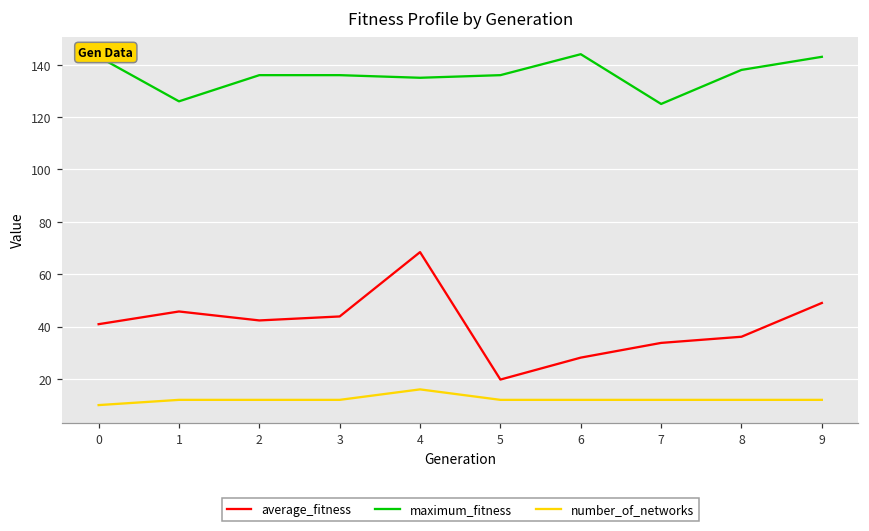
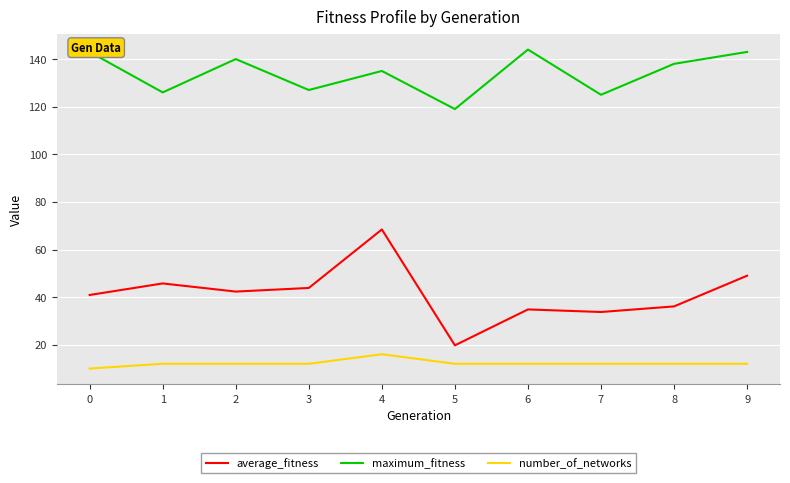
  {
    "average_fitness": {
      "0": 41,
      "1": 46,
      "2": 42,
      "3": 44,
      "4": 68,
      "5": 20,
-     "6": 28,
+     "6": 35,
      "7": 34,
      "8": 36,
      "9": 49
    },
    "maximum_fitness": {
      "1": 126,
-     "2": 136,
-     "3": 136,
+     "2": 140,
+     "3": 127,
      "4": 135,
-     "5": 136,
+     "5": 119,
      "6": 144,
      "7": 125,
      "8": 138,
      "9": 143
    },
    "number_of_networks": {
      "0": 10,
      "1": 12,
      "2": 12,
      "3": 12,
      "4": 16,
      "5": 12,
      "6": 12,
      "7": 12,
      "8": 12,
      "9": 12
    }
  }
